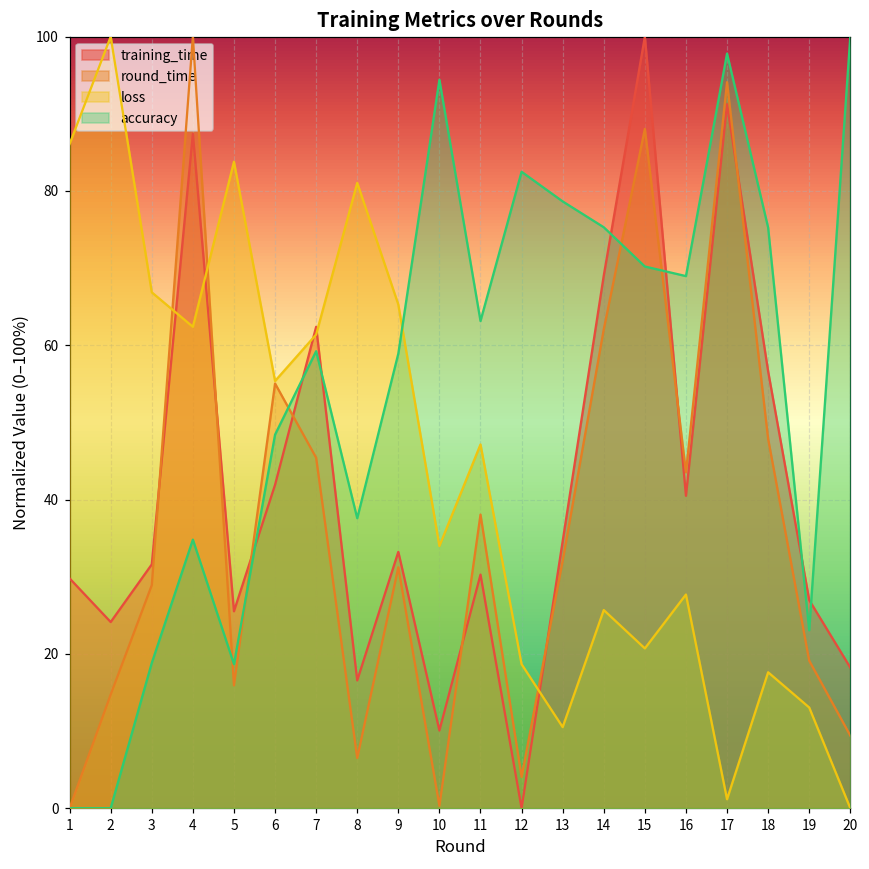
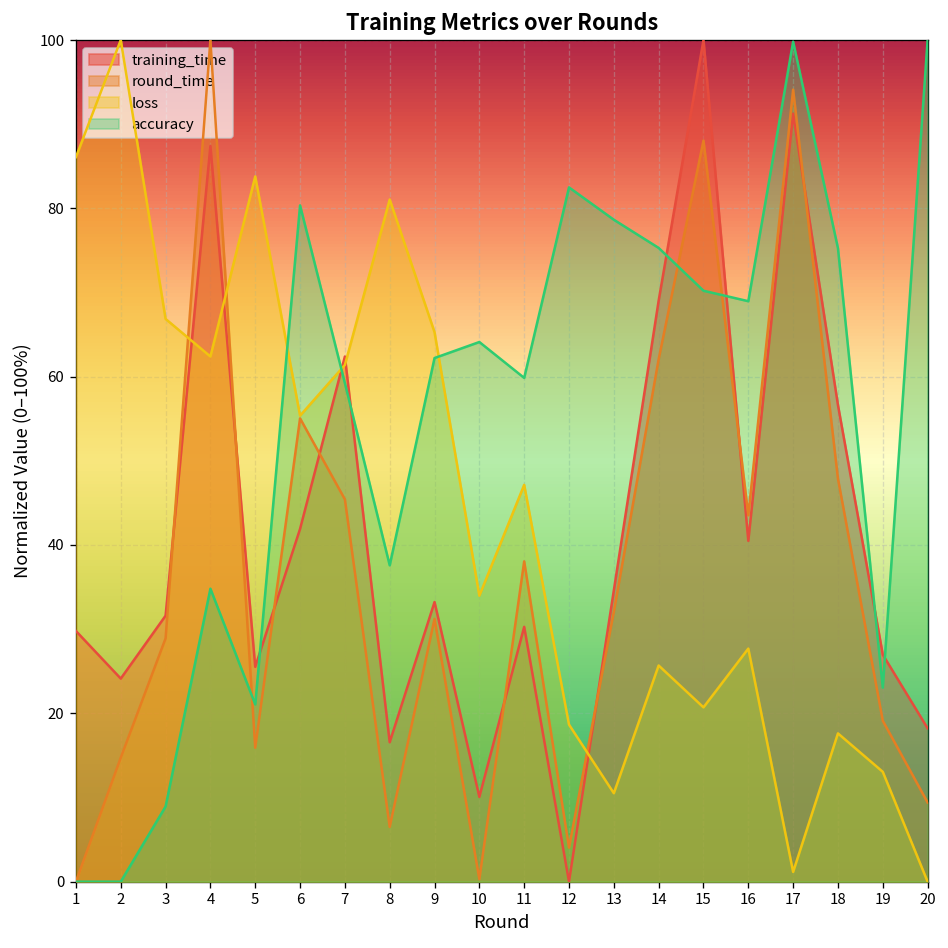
  {
    "accuracy": {
      "2": 0,
-     "3": 19,
+     "3": 9,
      "4": 35,
-     "5": 19,
-     "6": 48,
+     "5": 21,
+     "6": 80,
      "7": 59,
      "8": 38,
-     "9": 59,
-     "10": 94,
-     "11": 63,
+     "9": 62,
+     "10": 64,
+     "11": 60,
      "12": 82,
      "13": 79,
      "14": 75,
      "15": 70,
      "16": 69,
-     "17": 98,
+     "17": 100,
      "18": 75,
      "19": 23,
      "20": 100
    }
  }
